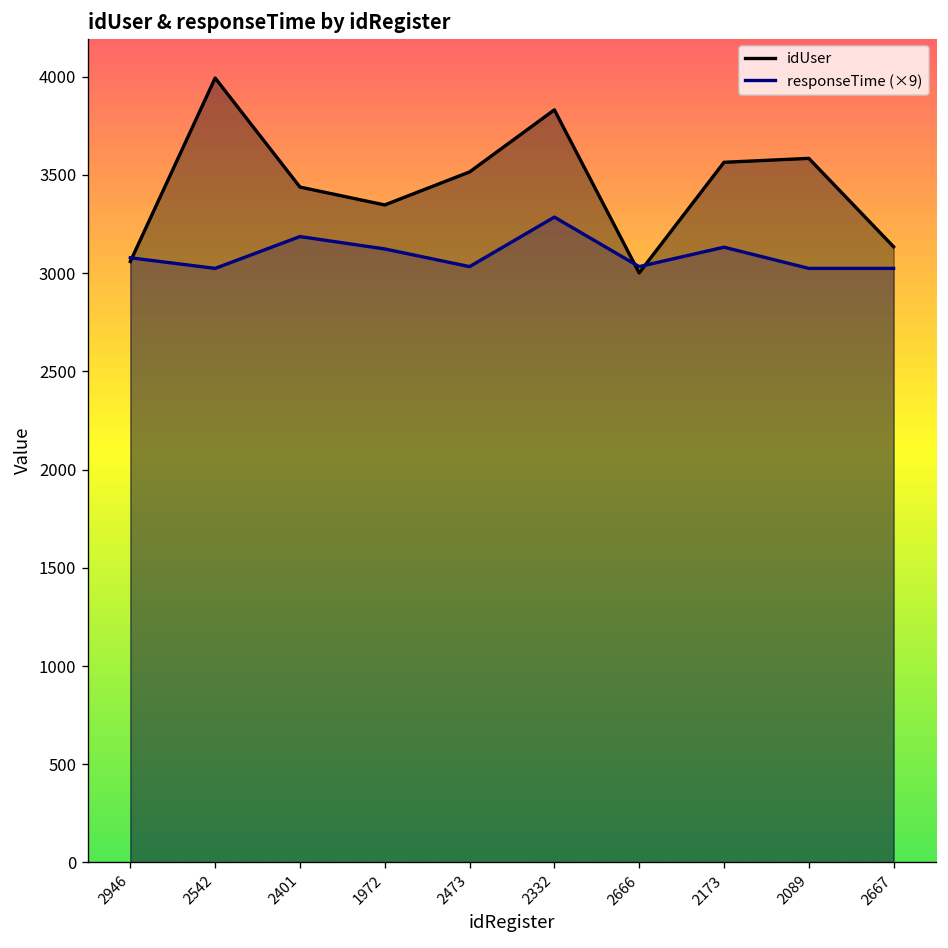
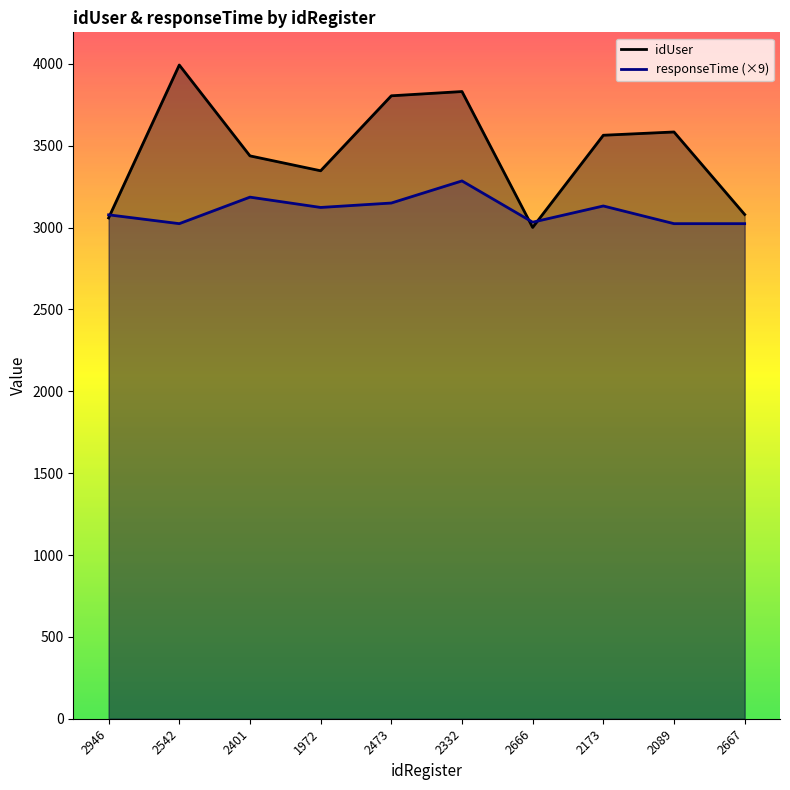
  {
    "idUser": {
      "2946": 3060,
      "2542": 3990,
      "2401": 3440,
      "1972": 3350,
-     "2473": 3520,
+     "2473": 3810,
      "2332": 3830,
      "2666": 3000,
      "2173": 3560,
      "2089": 3580,
-     "2667": 3130
+     "2667": 3080
    },
    "responseTime (×9)": {
      "2946": 3080,
      "2542": 3020,
      "2401": 3190,
      "1972": 3120,
-     "2473": 3030,
+     "2473": 3150,
      "2332": 3290,
      "2666": 3030,
      "2173": 3130,
      "2089": 3020,
      "2667": 3020
    }
  }
